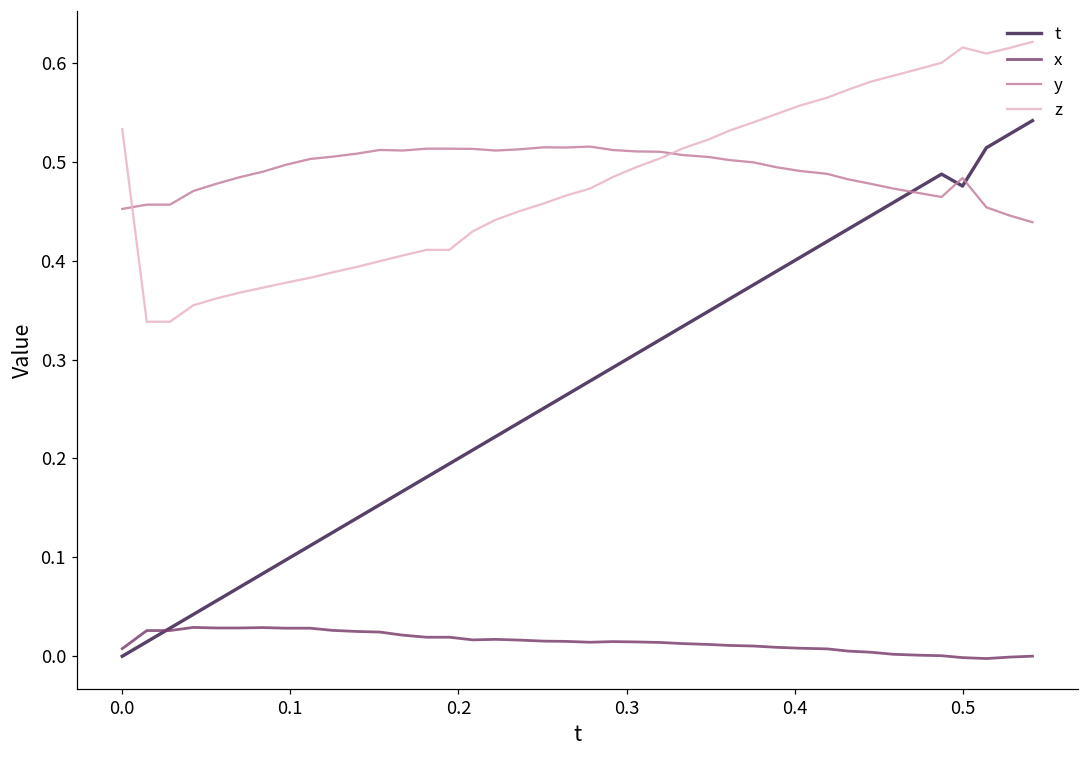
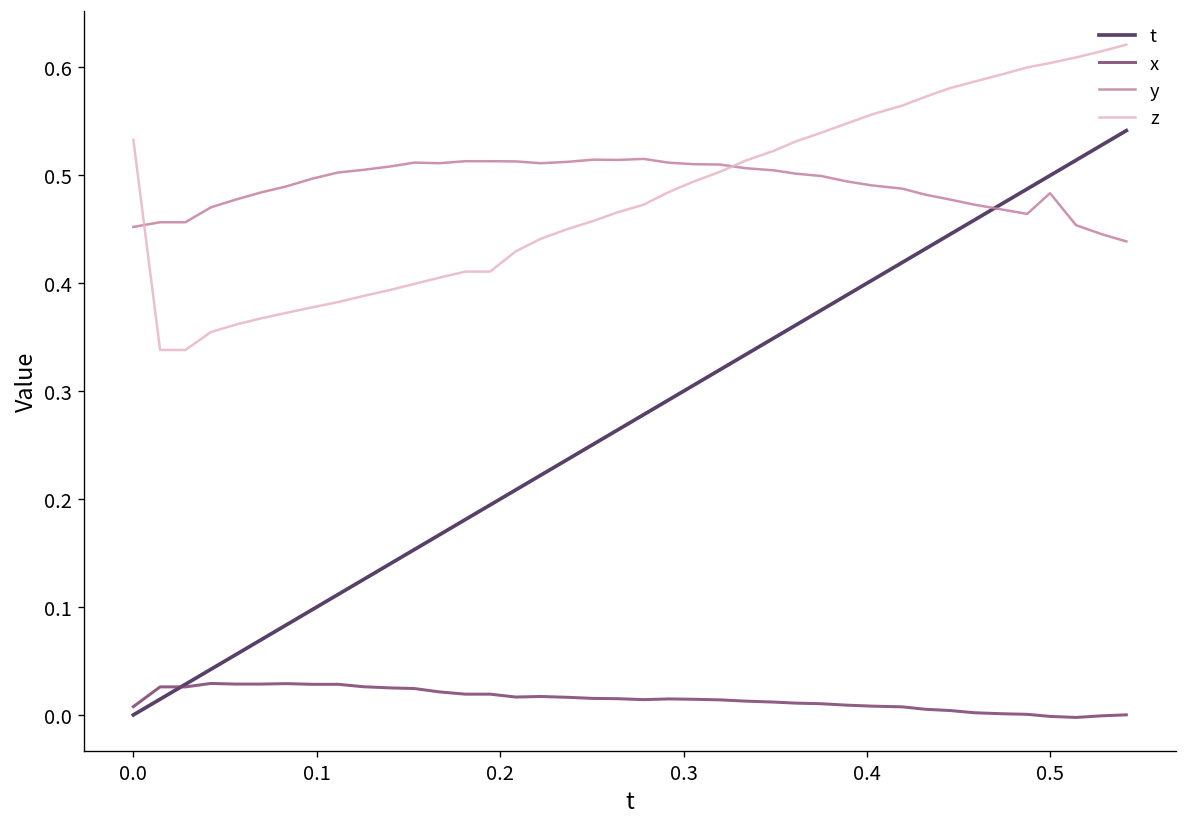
  {
    "t": {
      "0.0": 0.00,
-     "0.5": 0.48
+     "0.5": 0.50
    },
    "x": {
      "0.0": 0.01,
      "0.5": 0.00
    },
    "y": {
      "0.0": 0.45,
      "0.5": 0.48
    },
    "z": {
      "0.0": 0.53,
-     "0.5": 0.62
+     "0.5": 0.60
    }
  }
